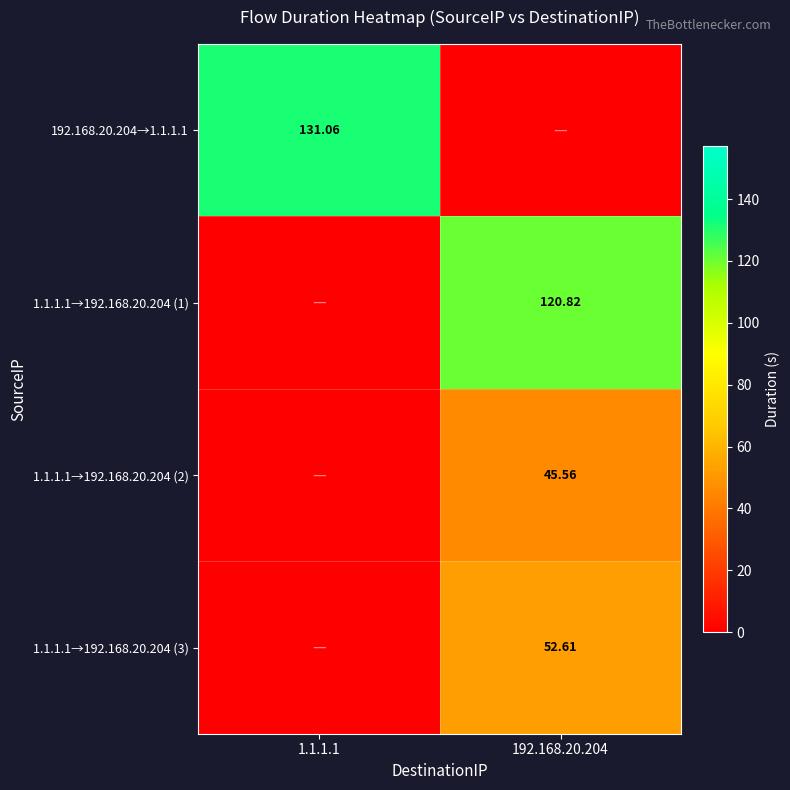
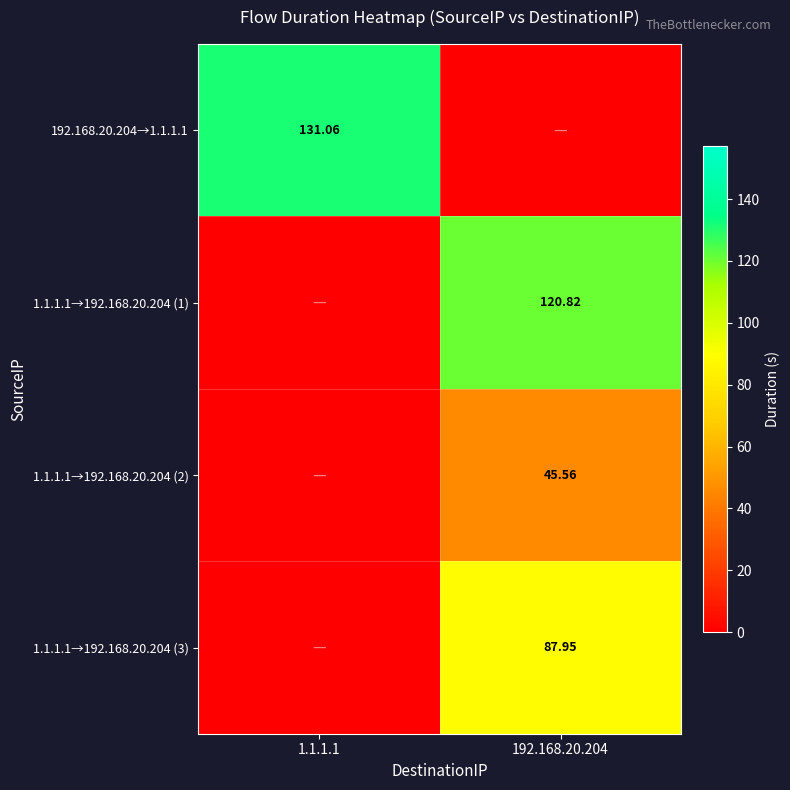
  {
    "192.168.20.204→1.1.1.1": {
      "1.1.1.1": 131.06
    },
    "1.1.1.1→192.168.20.204 (1)": {
      "192.168.20.204": 120.82
    },
    "1.1.1.1→192.168.20.204 (2)": {
      "192.168.20.204": 45.56
    },
    "1.1.1.1→192.168.20.204 (3)": {
-     "192.168.20.204": 52.61
+     "192.168.20.204": 87.95
    }
  }
